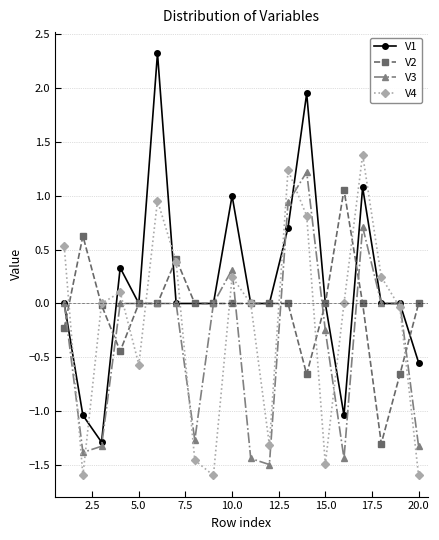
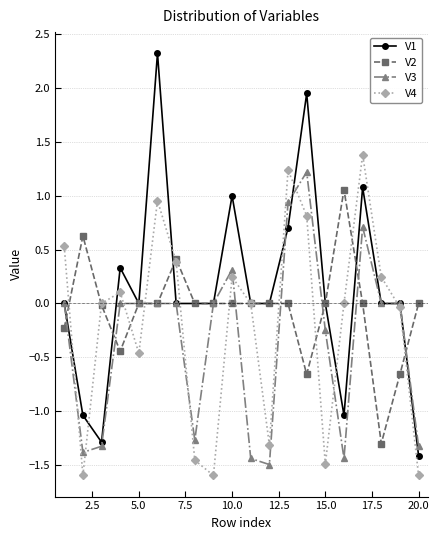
  {
    "V1": {
      "10.0": 1.00,
-     "20.0": -0.55
+     "20.0": -1.41
    },
    "V4": {
-     "5.0": -0.57,
+     "5.0": -0.46,
      "10.0": 0.25,
      "15.0": -1.49,
      "20.0": -1.60
    }
  }
